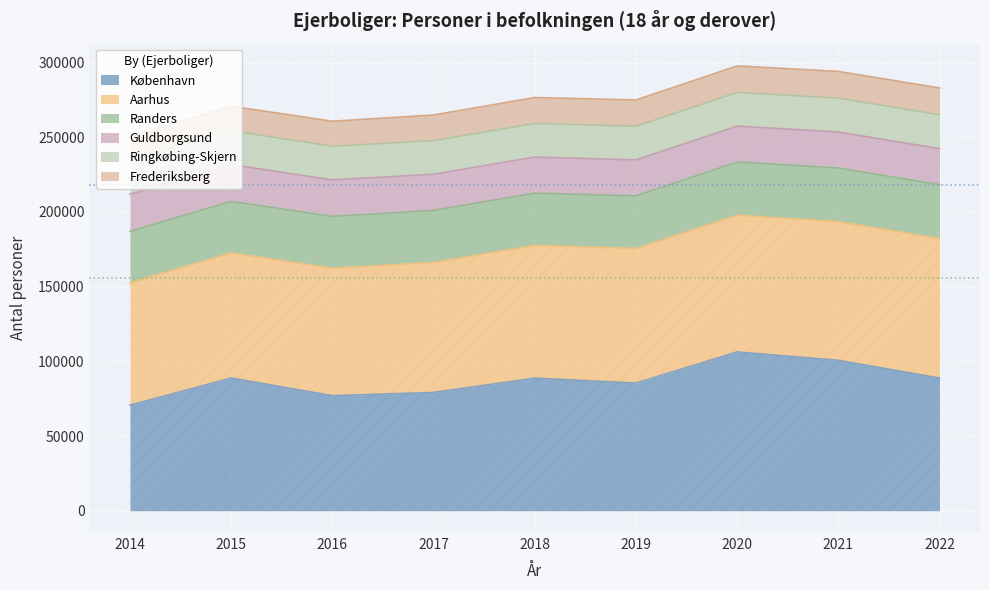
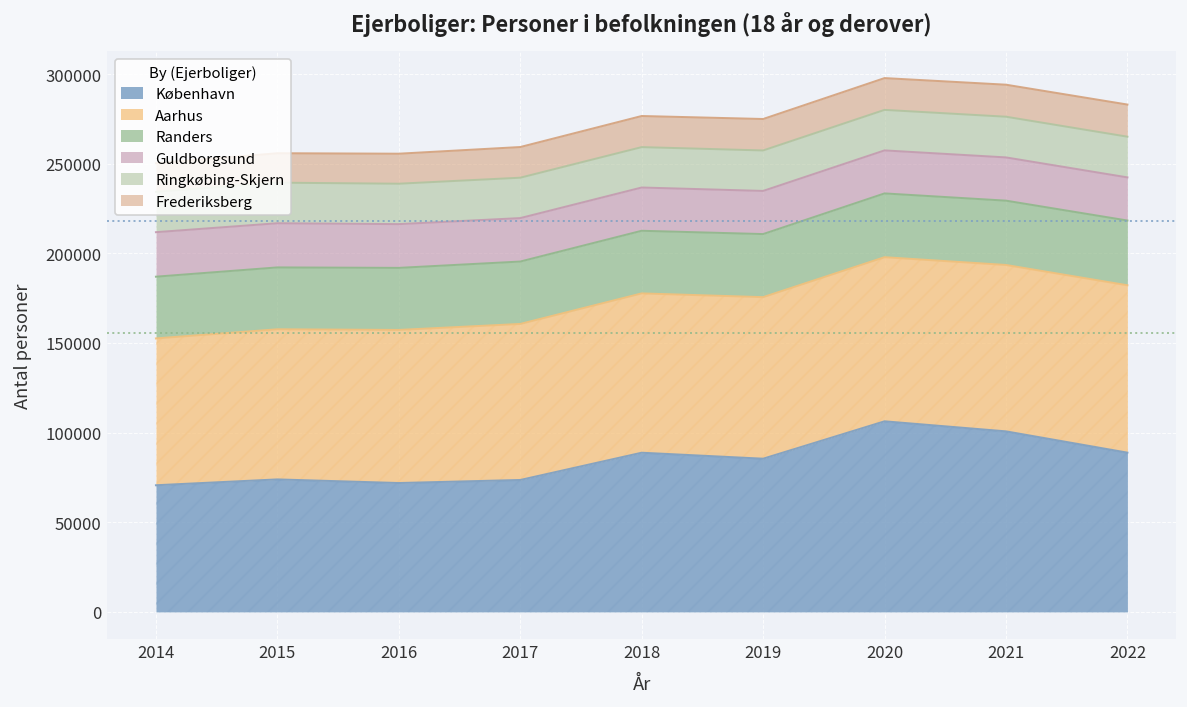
  {
    "København": {
      "2014": 71000,
-     "2015": 89000,
-     "2016": 77000,
-     "2017": 79000,
+     "2015": 74000,
+     "2016": 72000,
+     "2017": 74000,
      "2018": 89000,
      "2019": 85000,
      "2020": 106000,
      "2021": 101000,
      "2022": 89000
    }
  }
